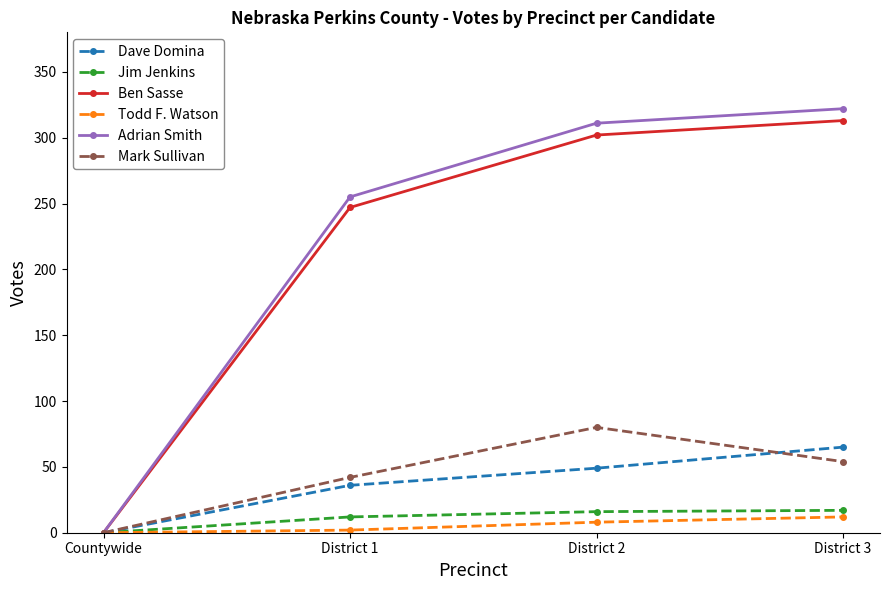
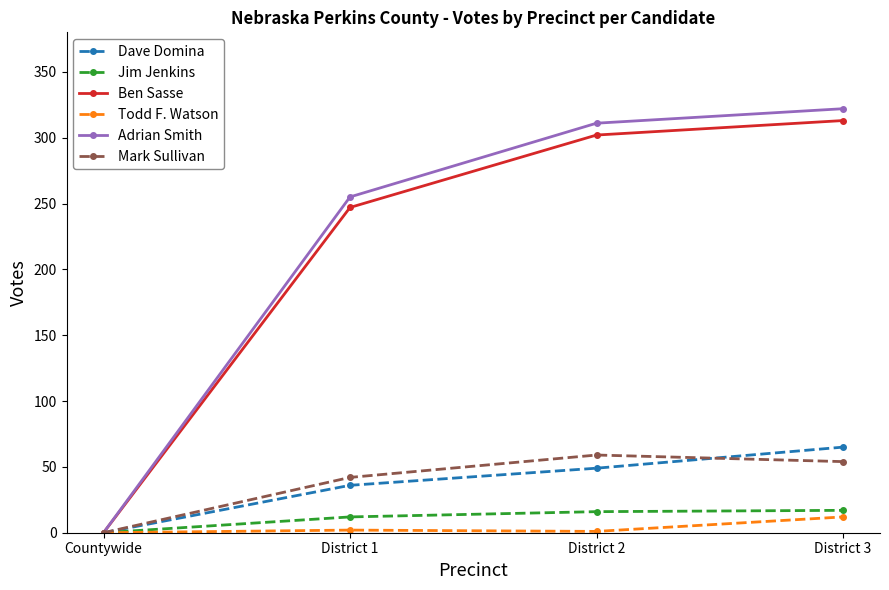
  {
    "Dave Domina": {
      "District 1": 36,
      "District 2": 49,
      "District 3": 65
    },
    "Jim Jenkins": {
      "District 1": 12,
      "District 2": 16,
      "District 3": 17
    },
    "Ben Sasse": {
      "District 1": 247,
      "District 2": 302,
      "District 3": 313
    },
    "Todd F. Watson": {
      "District 1": 2,
-     "District 2": 8,
+     "District 2": 1,
      "District 3": 12
    },
    "Adrian Smith": {
      "District 1": 255,
      "District 2": 311,
      "District 3": 322
    },
    "Mark Sullivan": {
      "District 1": 42,
-     "District 2": 80,
+     "District 2": 59,
      "District 3": 54
    }
  }
